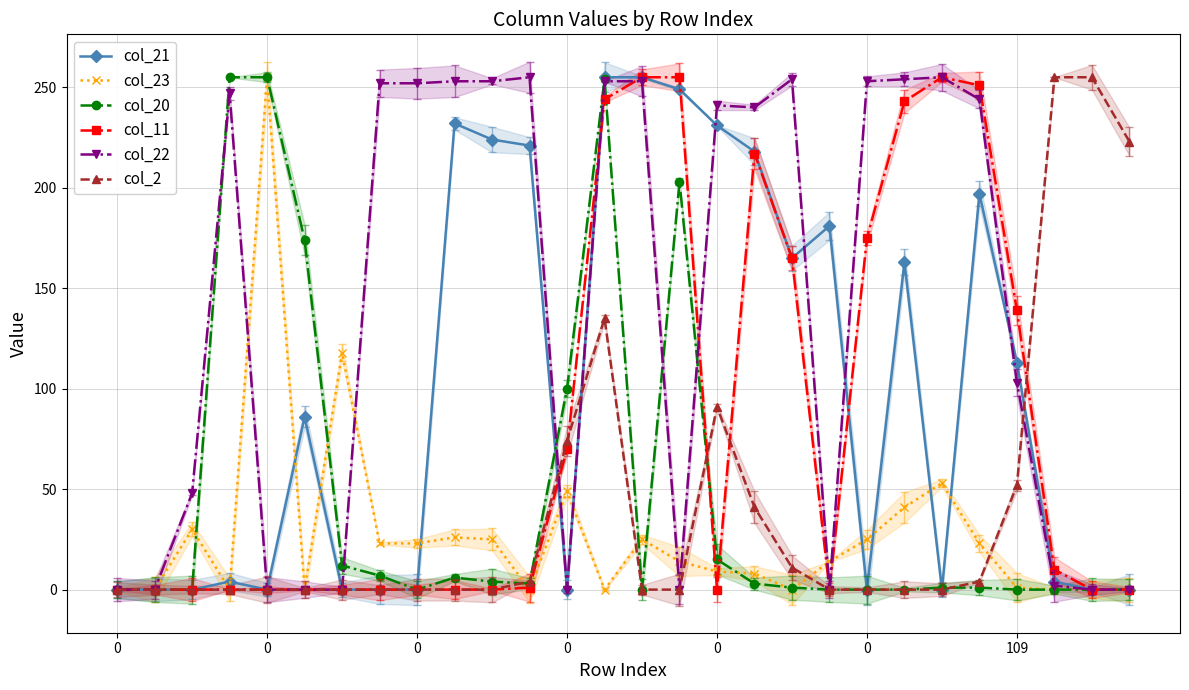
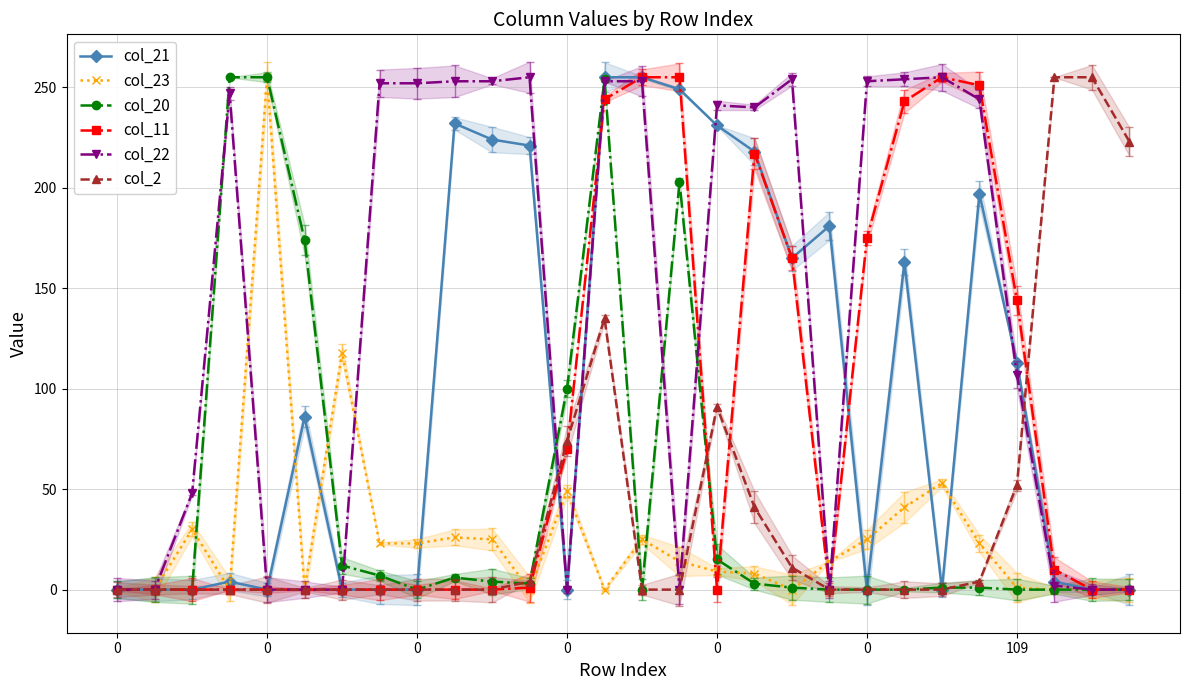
  {
    "col_11": {
-     "109": 139
+     "109": 144
    },
    "col_22": {
-     "109": 103
+     "109": 107
    },
    "col_2": {
      "109": 52
    }
  }
